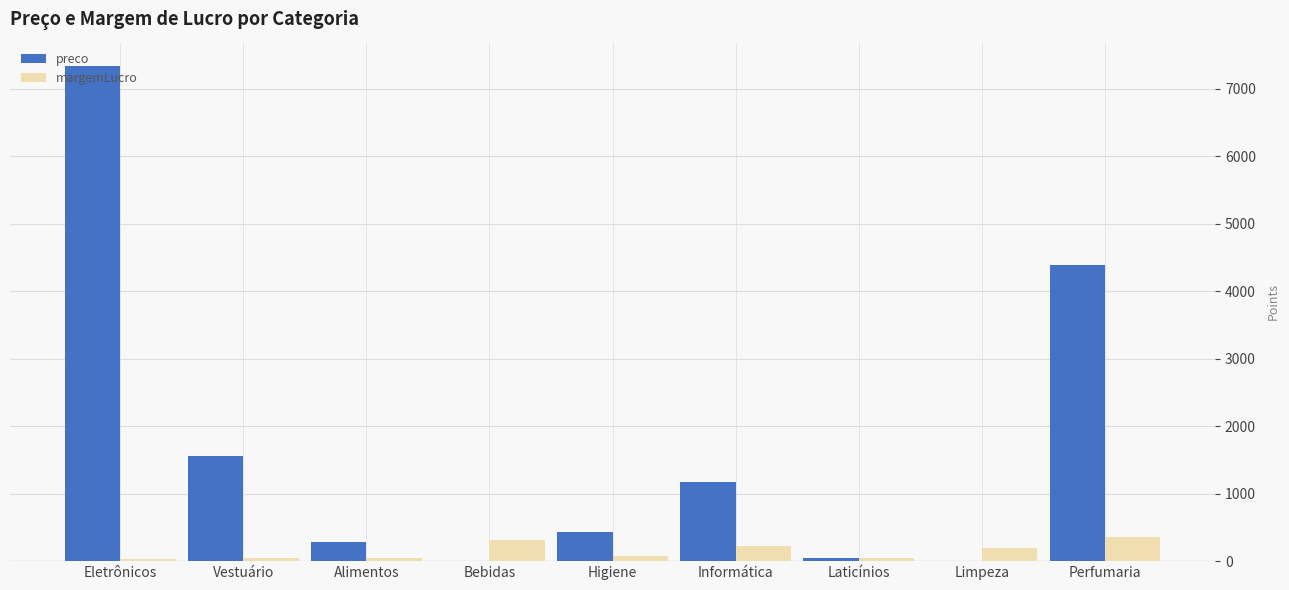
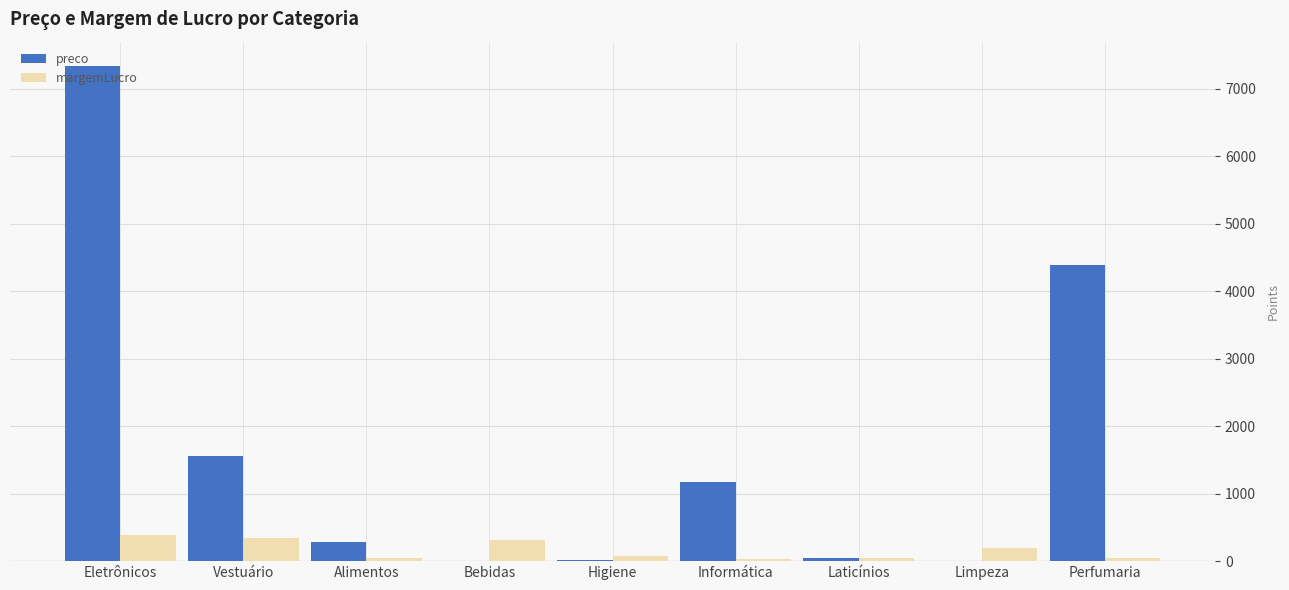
  {
    "preco": {
      "Eletrônicos": 7300,
      "Vestuário": 1600,
      "Alimentos": 300,
-     "Higiene": 400,
+     "Higiene": 0,
      "Informática": 1200,
      "Laticínios": 0,
      "Perfumaria": 4400
    },
    "margemLucro": {
-     "Eletrônicos": 0,
-     "Vestuário": 0,
+     "Eletrônicos": 400,
+     "Vestuário": 300,
      "Alimentos": 100,
      "Bebidas": 300,
      "Higiene": 100,
-     "Informática": 200,
+     "Informática": 0,
      "Laticínios": 0,
      "Limpeza": 200,
-     "Perfumaria": 400
+     "Perfumaria": 0
    }
  }
